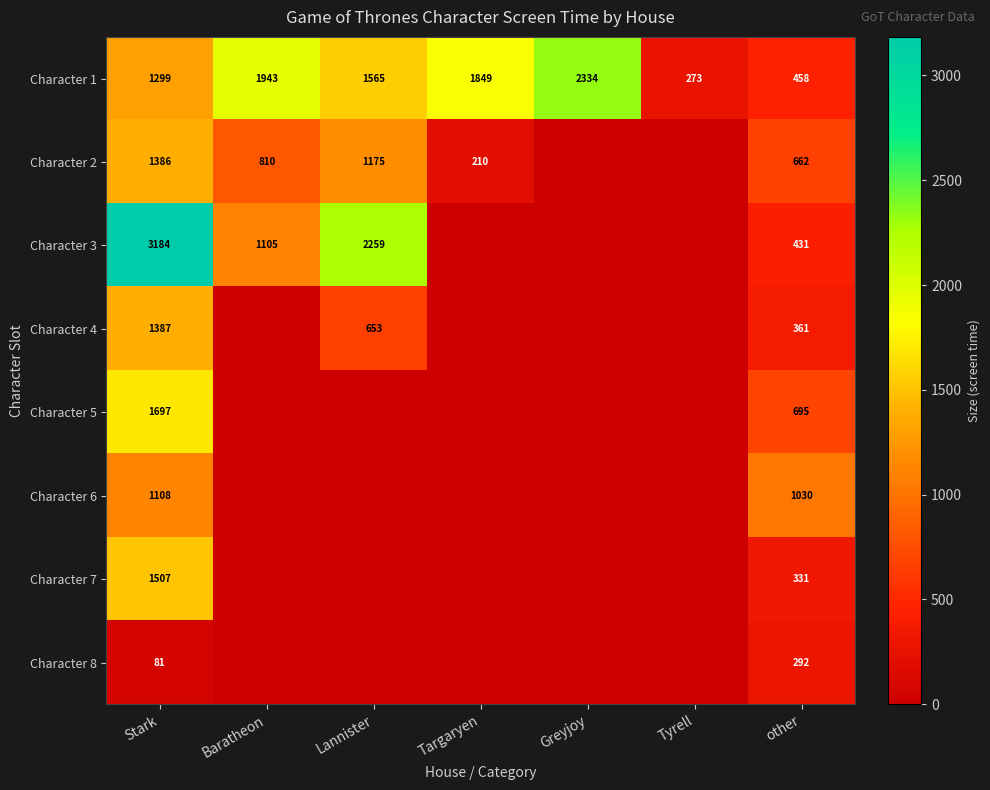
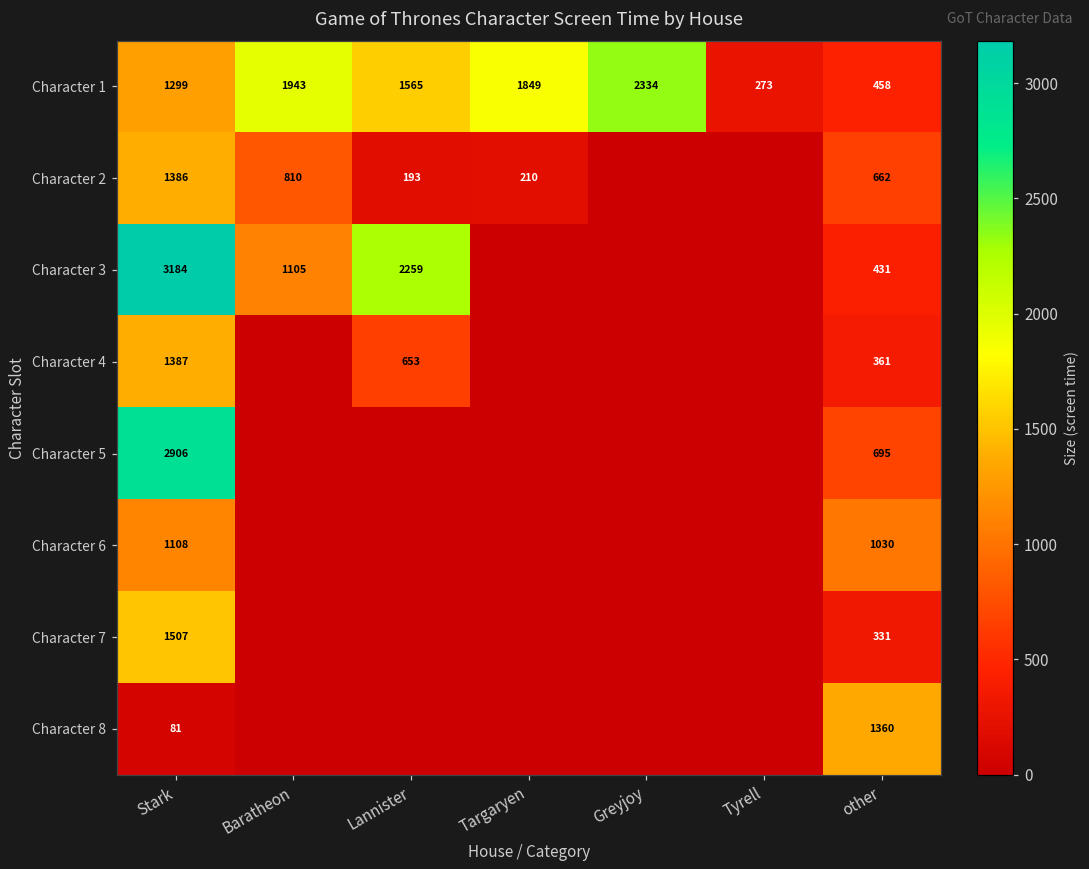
  {
    "Character 1": {
      "Stark": 1299,
      "Baratheon": 1943,
      "Lannister": 1565,
      "Targaryen": 1849,
      "Greyjoy": 2334,
      "Tyrell": 273,
      "other": 458
    },
    "Character 2": {
      "Stark": 1386,
      "Baratheon": 810,
-     "Lannister": 1175,
+     "Lannister": 193,
      "Targaryen": 210,
      "other": 662
    },
    "Character 3": {
      "Stark": 3184,
      "Baratheon": 1105,
      "Lannister": 2259,
      "other": 431
    },
    "Character 4": {
      "Stark": 1387,
      "Lannister": 653,
      "other": 361
    },
    "Character 5": {
-     "Stark": 1697,
+     "Stark": 2906,
      "other": 695
    },
    "Character 6": {
      "Stark": 1108,
      "other": 1030
    },
    "Character 7": {
      "Stark": 1507,
      "other": 331
    },
    "Character 8": {
      "Stark": 81,
-     "other": 292
+     "other": 1360
    }
  }
